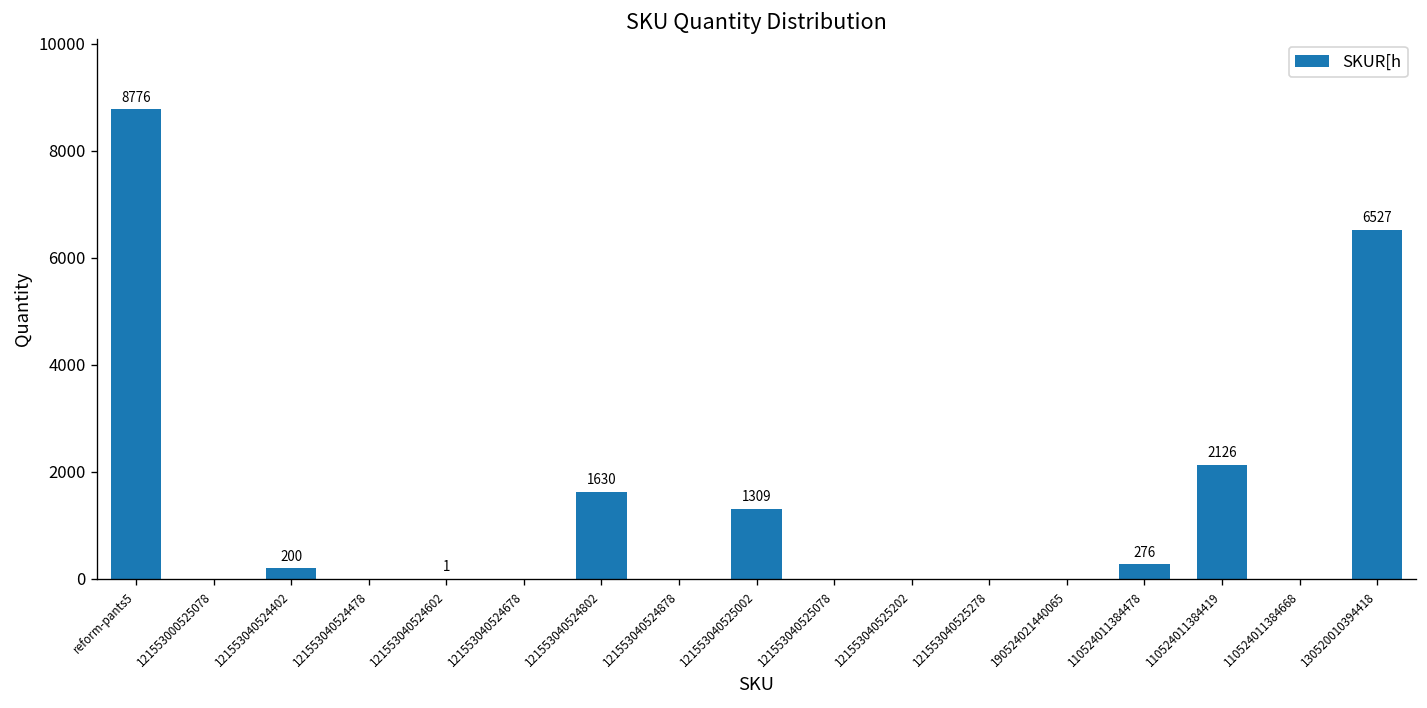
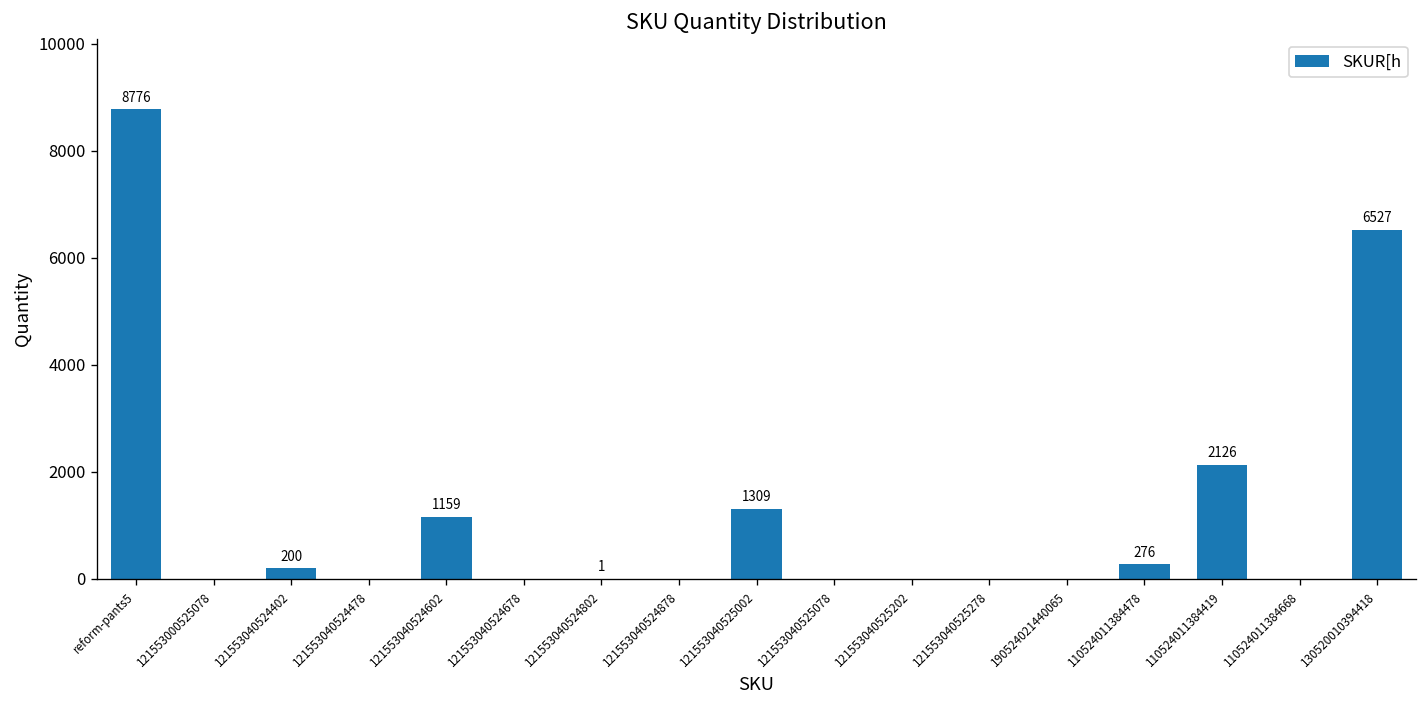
  {
    "reform-pants5": 8776,
    "121553040524402": 200,
-   "121553040524602": 1,
-   "121553040524802": 1630,
+   "121553040524602": 1159,
+   "121553040524802": 1,
    "121553040525002": 1309,
    "110524011384478": 276,
    "110524011384419": 2126,
    "130520010394418": 6527
  }
